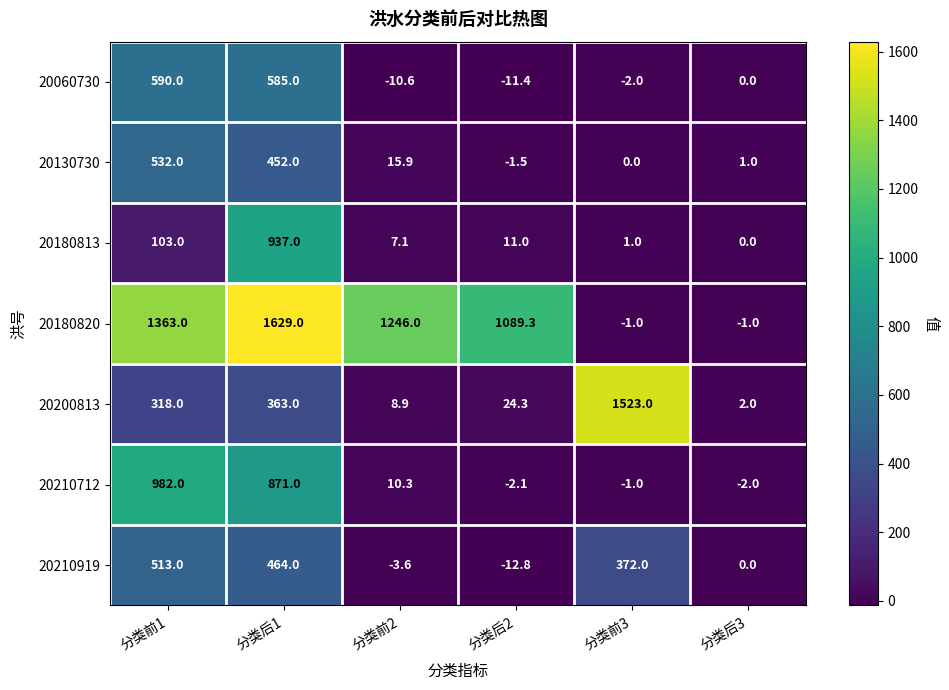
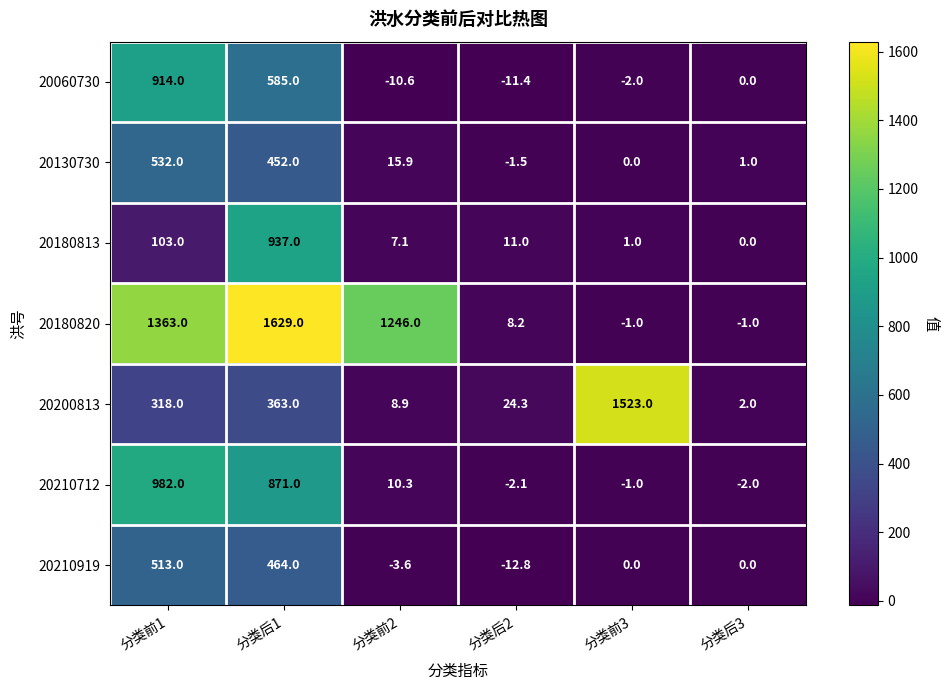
  {
    "20060730": {
-     "分类前1": 590.0,
+     "分类前1": 914.0,
      "分类后1": 585.0,
      "分类前2": -10.6,
      "分类后2": -11.4,
      "分类前3": -2.0,
      "分类后3": 0.0
    },
    "20130730": {
      "分类前1": 532.0,
      "分类后1": 452.0,
      "分类前2": 15.9,
      "分类后2": -1.5,
      "分类前3": 0.0,
      "分类后3": 1.0
    },
    "20180813": {
      "分类前1": 103.0,
      "分类后1": 937.0,
      "分类前2": 7.1,
      "分类后2": 11.0,
      "分类前3": 1.0,
      "分类后3": 0.0
    },
    "20180820": {
      "分类前1": 1363.0,
      "分类后1": 1629.0,
      "分类前2": 1246.0,
-     "分类后2": 1089.3,
+     "分类后2": 8.2,
      "分类前3": -1.0,
      "分类后3": -1.0
    },
    "20200813": {
      "分类前1": 318.0,
      "分类后1": 363.0,
      "分类前2": 8.9,
      "分类后2": 24.3,
      "分类前3": 1523.0,
      "分类后3": 2.0
    },
    "20210712": {
      "分类前1": 982.0,
      "分类后1": 871.0,
      "分类前2": 10.3,
      "分类后2": -2.1,
      "分类前3": -1.0,
      "分类后3": -2.0
    },
    "20210919": {
      "分类前1": 513.0,
      "分类后1": 464.0,
      "分类前2": -3.6,
      "分类后2": -12.8,
-     "分类前3": 372.0,
+     "分类前3": 0.0,
      "分类后3": 0.0
    }
  }
